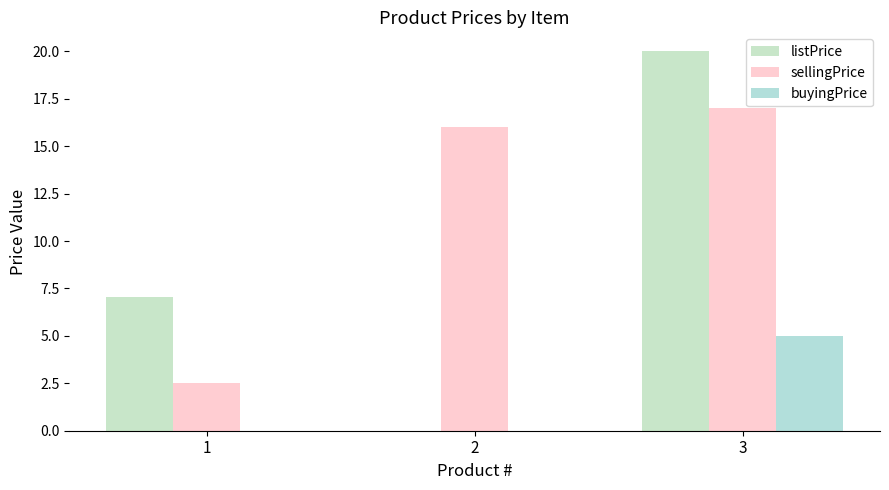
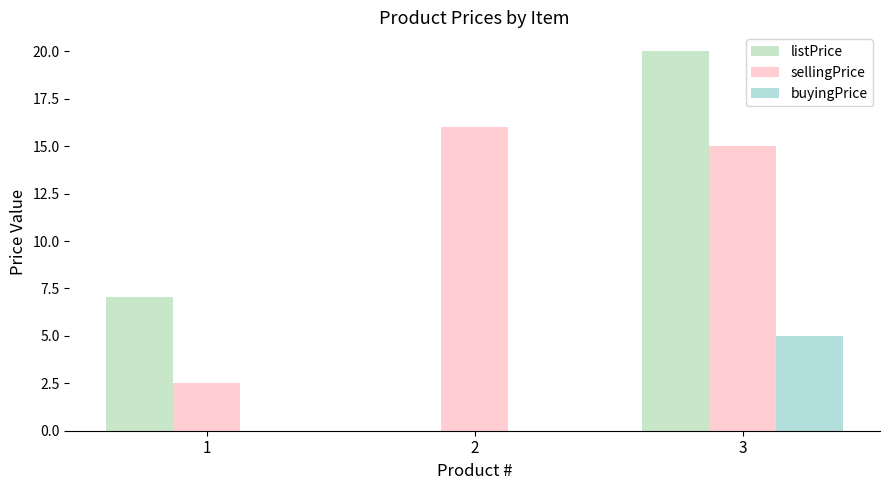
  {
    "sellingPrice": {
      "1": 2.5,
      "2": 16,
-     "3": 17
+     "3": 15
    }
  }
